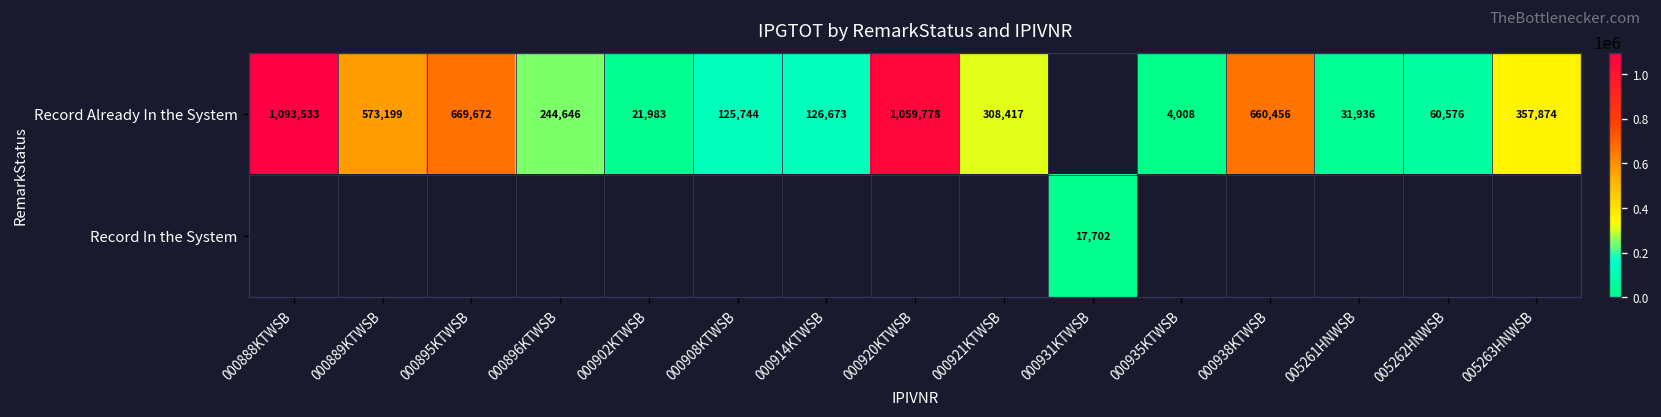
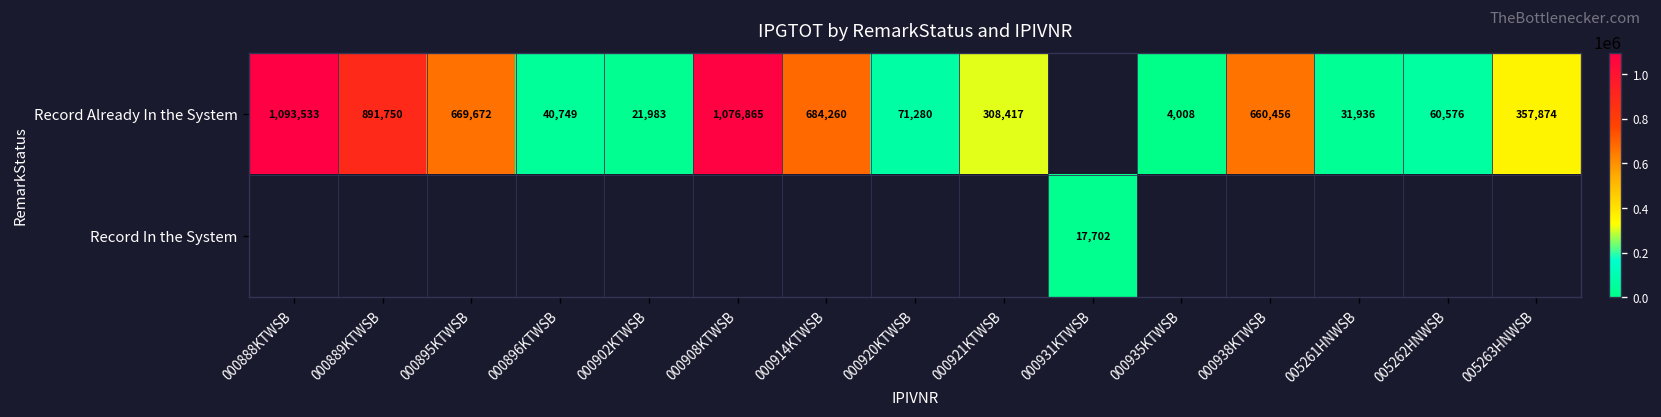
  {
    "Record Already In the System": {
      "000888KTWSB": "1,093,533",
-     "000889KTWSB": "573,199",
+     "000889KTWSB": "891,750",
      "000895KTWSB": "669,672",
-     "000896KTWSB": "244,646",
+     "000896KTWSB": "40,749",
      "000902KTWSB": "21,983",
-     "000908KTWSB": "125,744",
-     "000914KTWSB": "126,673",
-     "000920KTWSB": "1,059,778",
+     "000908KTWSB": "1,076,865",
+     "000914KTWSB": "684,260",
+     "000920KTWSB": "71,280",
      "000921KTWSB": "308,417",
      "000935KTWSB": "4,008",
      "000938KTWSB": "660,456",
      "005261HNWSB": "31,936",
      "005262HNWSB": "60,576",
      "005263HNWSB": "357,874"
    },
    "Record In the System": {
      "000931KTWSB": "17,702"
    }
  }
